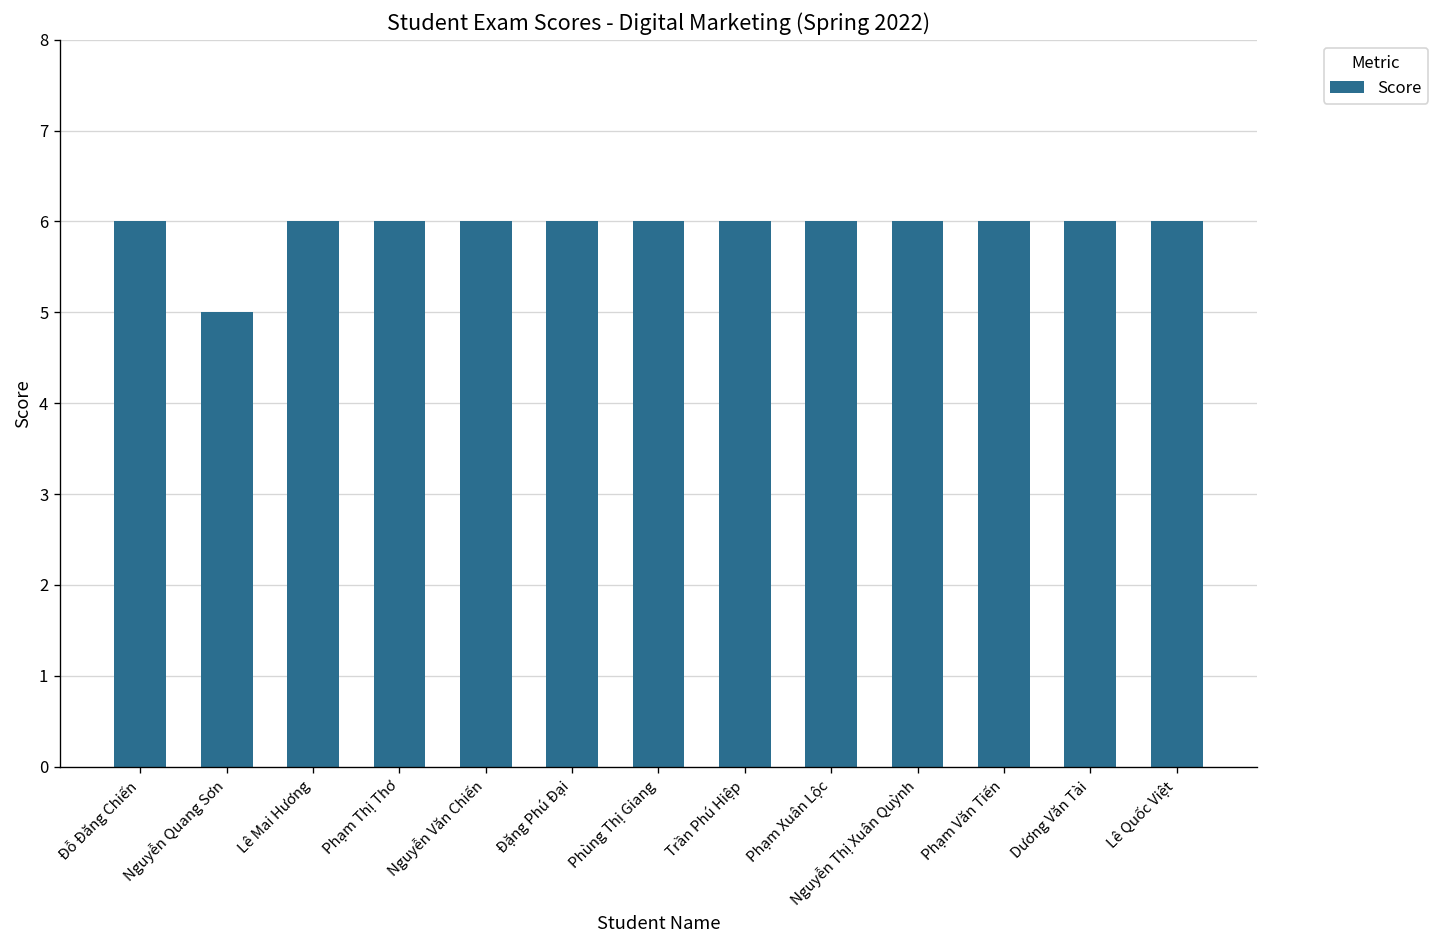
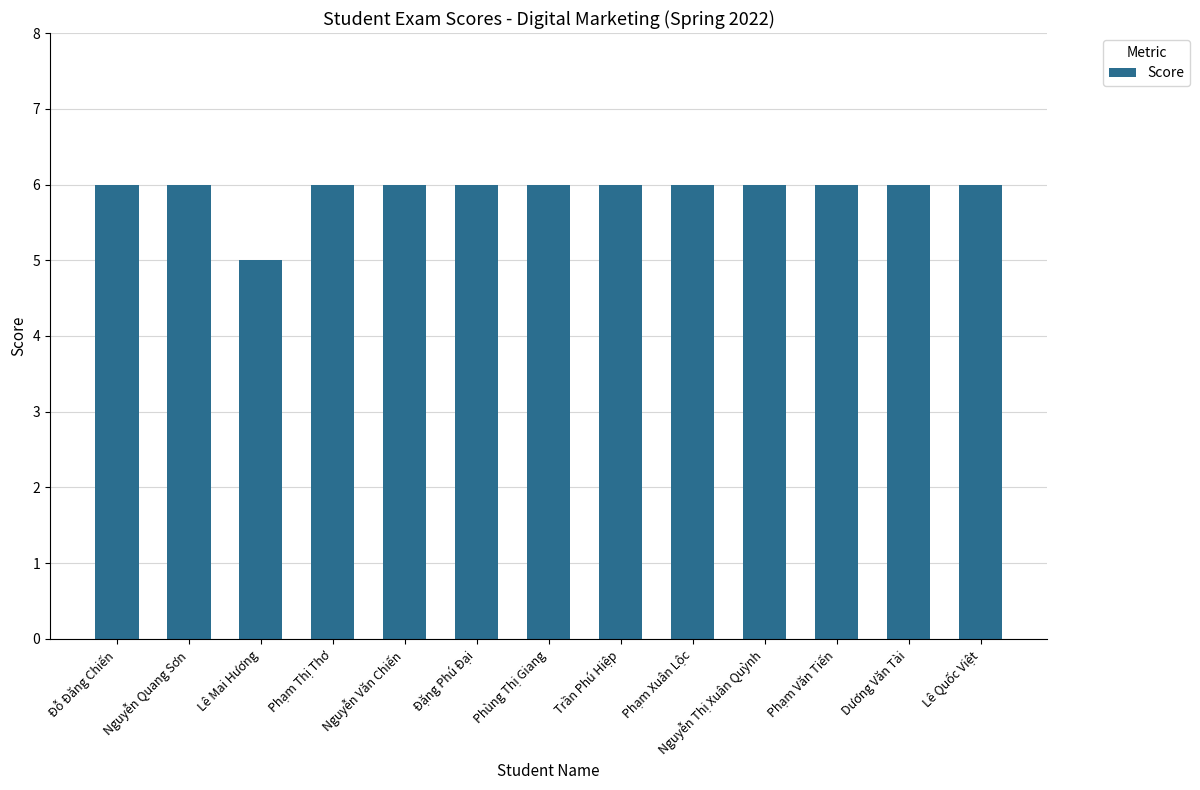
  {
    "Đỗ Đăng Chiến": 6,
-   "Nguyễn Quang Sơn": 5,
-   "Lê Mai Hương": 6,
+   "Nguyễn Quang Sơn": 6,
+   "Lê Mai Hương": 5,
    "Phạm Thị Thơ": 6,
    "Nguyễn Văn Chiến": 6,
    "Đặng Phú Đại": 6,
    "Phùng Thị Giang": 6,
    "Trần Phú Hiệp": 6,
    "Phạm Xuân Lộc": 6,
    "Nguyễn Thị Xuân Quỳnh": 6,
    "Phạm Văn Tiến": 6,
    "Dương Văn Tài": 6,
    "Lê Quốc Việt": 6
  }
